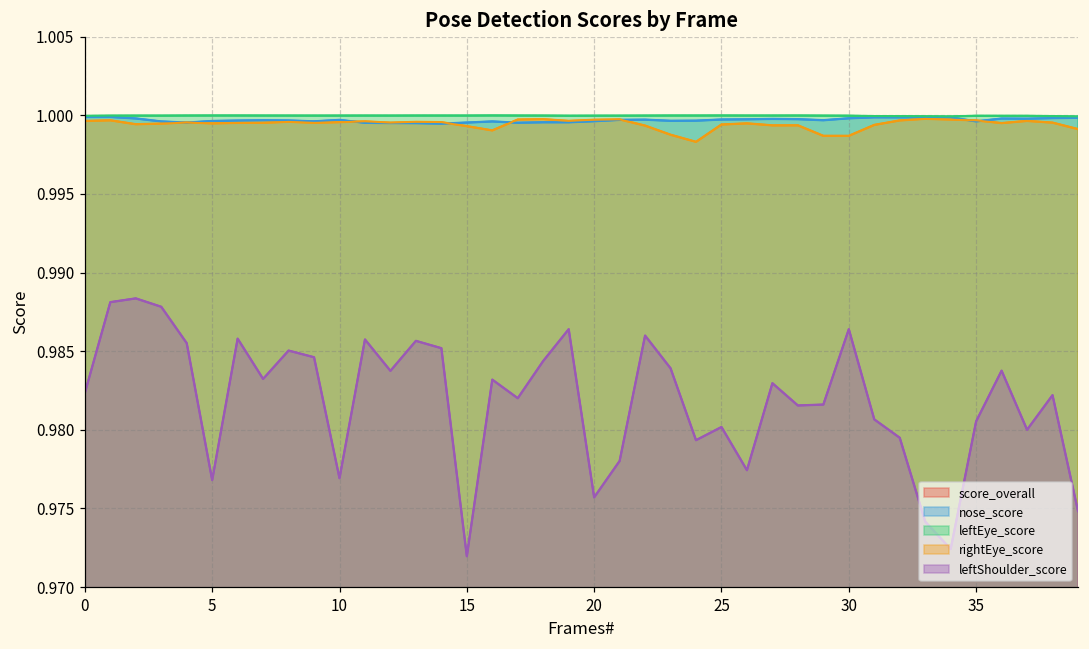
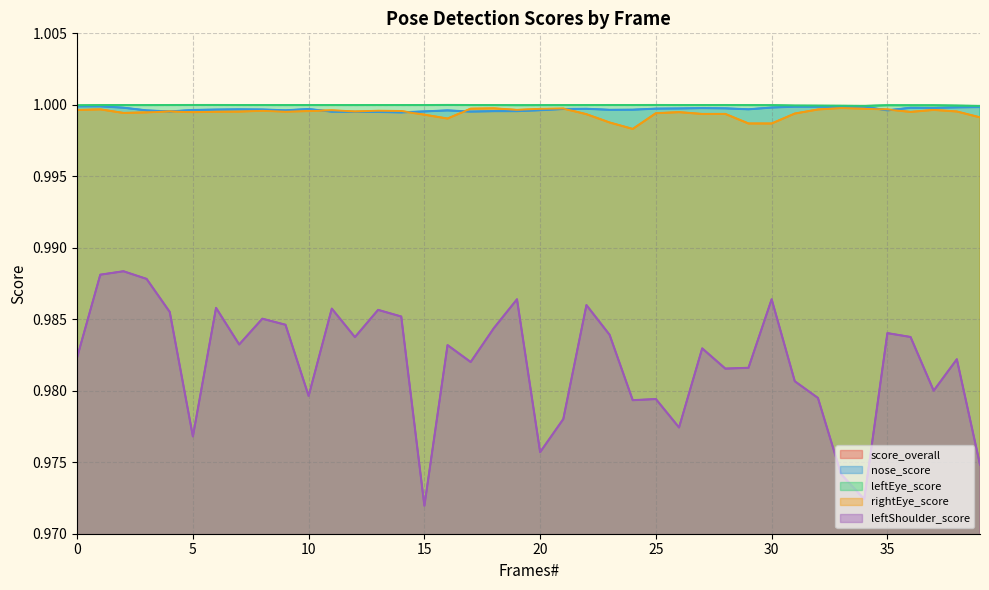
  {
    "nose_score": {
      "15": 0.9995,
      "25": 0.9997
    },
    "leftEye_score": {
      "5": 1.0000,
      "10": 1.0000,
      "15": 1.0000,
      "20": 1.0000,
      "25": 1.0000,
      "35": 1.0000
    },
    "leftShoulder_score": {
      "0": 0.9823,
      "5": 0.9768,
-     "10": 0.9769,
+     "10": 0.9796,
      "15": 0.9720,
      "20": 0.9757,
-     "25": 0.9802,
+     "25": 0.9794,
      "30": 0.9864,
-     "35": 0.9805
+     "35": 0.9840
    }
  }
